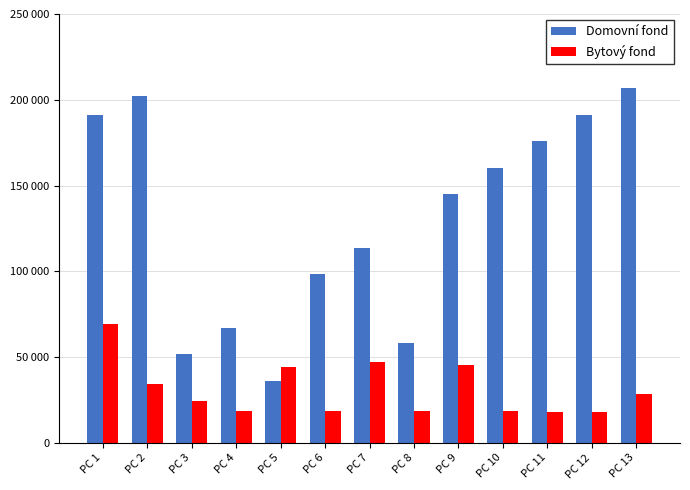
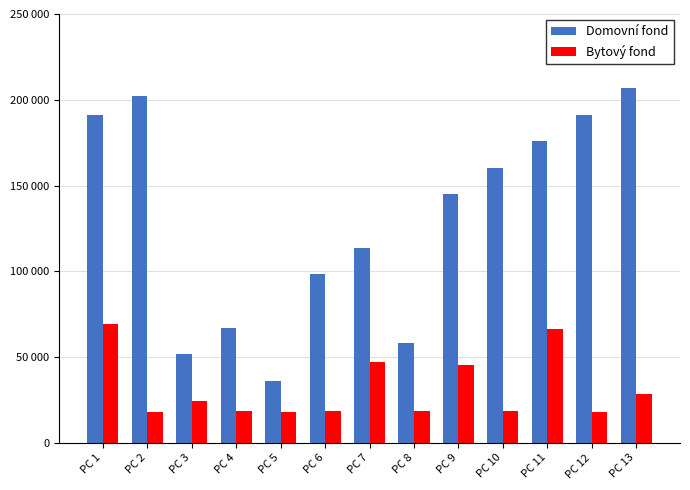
  {
    "Domovní fond": {
      "PC 1": 191000,
      "PC 2": 202000,
      "PC 3": 52000,
      "PC 4": 67000,
      "PC 5": 36000,
      "PC 6": 98000,
      "PC 7": 114000,
      "PC 8": 58000,
      "PC 9": 145000,
      "PC 10": 160000,
      "PC 11": 176000,
      "PC 12": 191000,
      "PC 13": 207000
    },
    "Bytový fond": {
      "PC 1": 70000,
-     "PC 2": 34000,
+     "PC 2": 18000,
      "PC 3": 24000,
      "PC 4": 18000,
-     "PC 5": 44000,
+     "PC 5": 18000,
      "PC 6": 18000,
      "PC 7": 47000,
      "PC 8": 18000,
      "PC 9": 46000,
      "PC 10": 19000,
-     "PC 11": 18000,
+     "PC 11": 66000,
      "PC 12": 18000,
      "PC 13": 28000
    }
  }
